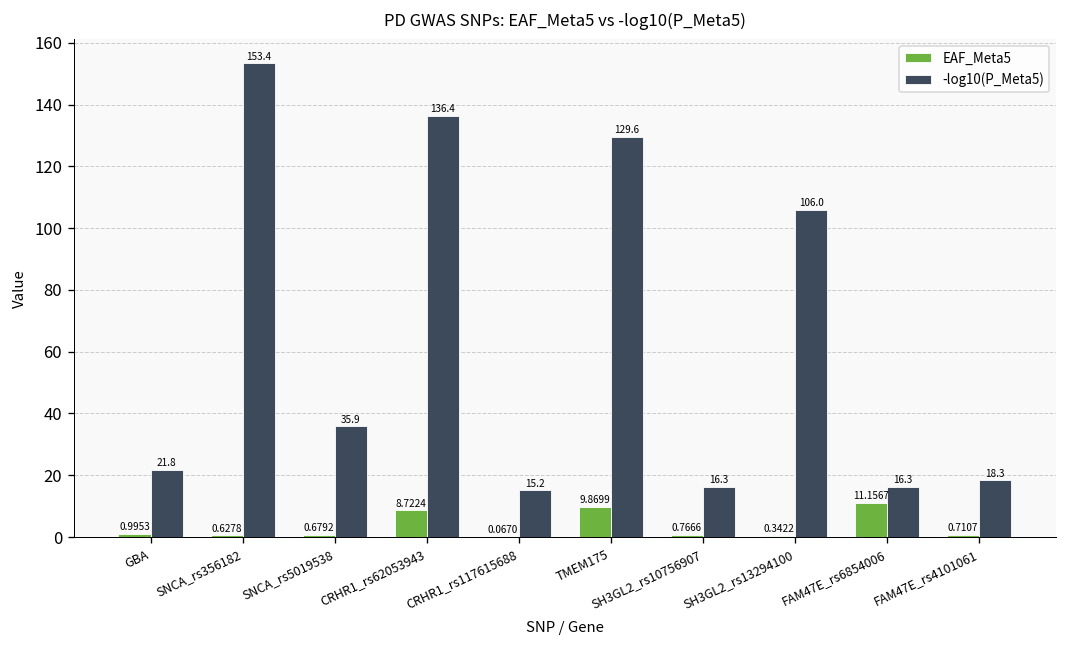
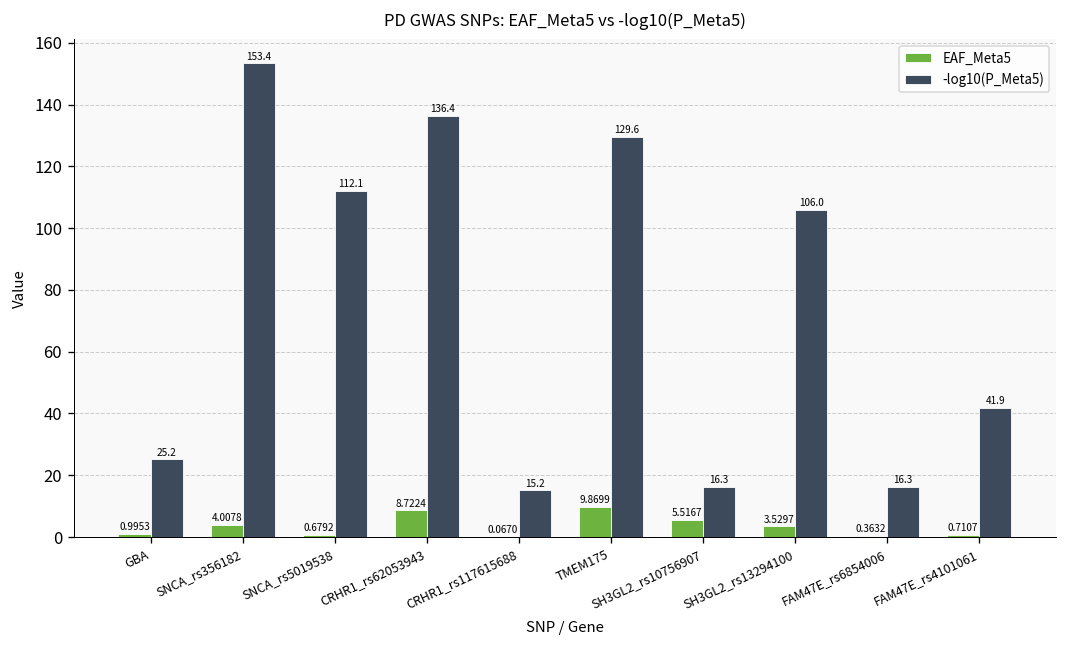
  {
    "EAF_Meta5": {
      "GBA": 0.9953,
-     "SNCA_rs356182": 0.6278,
+     "SNCA_rs356182": 4.0078,
      "SNCA_rs5019538": 0.6792,
      "CRHR1_rs62053943": 8.7224,
      "CRHR1_rs117615688": 0.0670,
      "TMEM175": 9.8699,
-     "SH3GL2_rs10756907": 0.7666,
-     "SH3GL2_rs13294100": 0.3422,
-     "FAM47E_rs6854006": 11.1567,
+     "SH3GL2_rs10756907": 5.5167,
+     "SH3GL2_rs13294100": 3.5297,
+     "FAM47E_rs6854006": 0.3632,
      "FAM47E_rs4101061": 0.7107
    },
    "-log10(P_Meta5)": {
-     "GBA": 21.8,
+     "GBA": 25.2,
      "SNCA_rs356182": 153.4,
-     "SNCA_rs5019538": 35.9,
+     "SNCA_rs5019538": 112.1,
      "CRHR1_rs62053943": 136.4,
      "CRHR1_rs117615688": 15.2,
      "TMEM175": 129.6,
      "SH3GL2_rs10756907": 16.3,
      "SH3GL2_rs13294100": 106.0,
      "FAM47E_rs6854006": 16.3,
-     "FAM47E_rs4101061": 18.3
+     "FAM47E_rs4101061": 41.9
    }
  }
